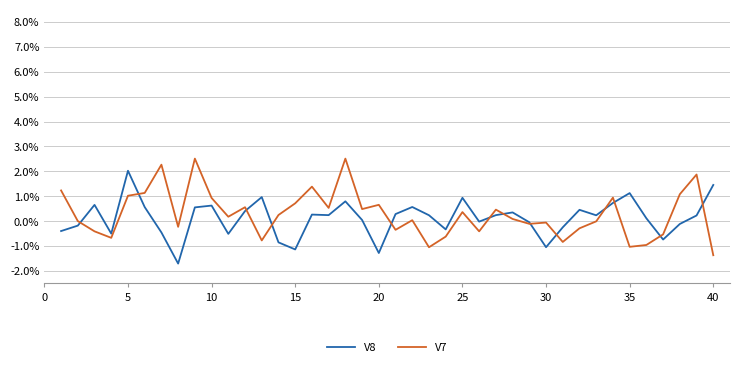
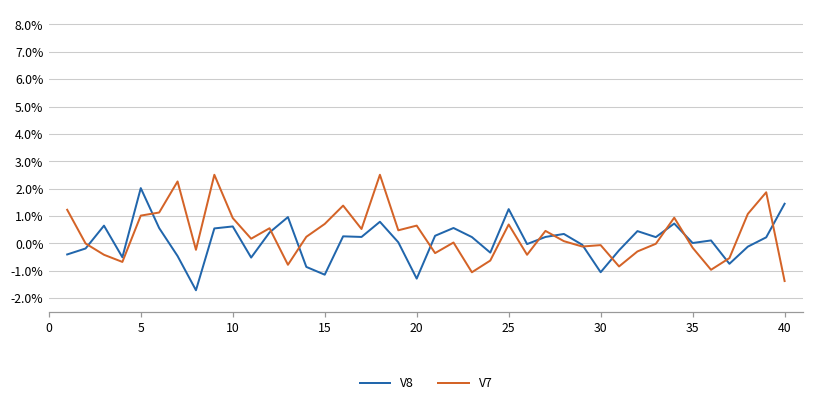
  {
    "V8": {
      "5": "2.0%",
      "10": "0.6%",
      "15": "-1.1%",
      "20": "-1.3%",
-     "25": "0.9%",
+     "25": "1.3%",
      "30": "-1.1%",
-     "35": "1.1%",
+     "35": "0.0%",
      "40": "1.5%"
    },
    "V7": {
      "5": "1.0%",
      "10": "0.9%",
      "15": "0.7%",
      "20": "0.7%",
-     "25": "0.4%",
+     "25": "0.7%",
      "30": "-0.1%",
-     "35": "-1.0%",
+     "35": "-0.2%",
      "40": "-1.4%"
    }
  }
